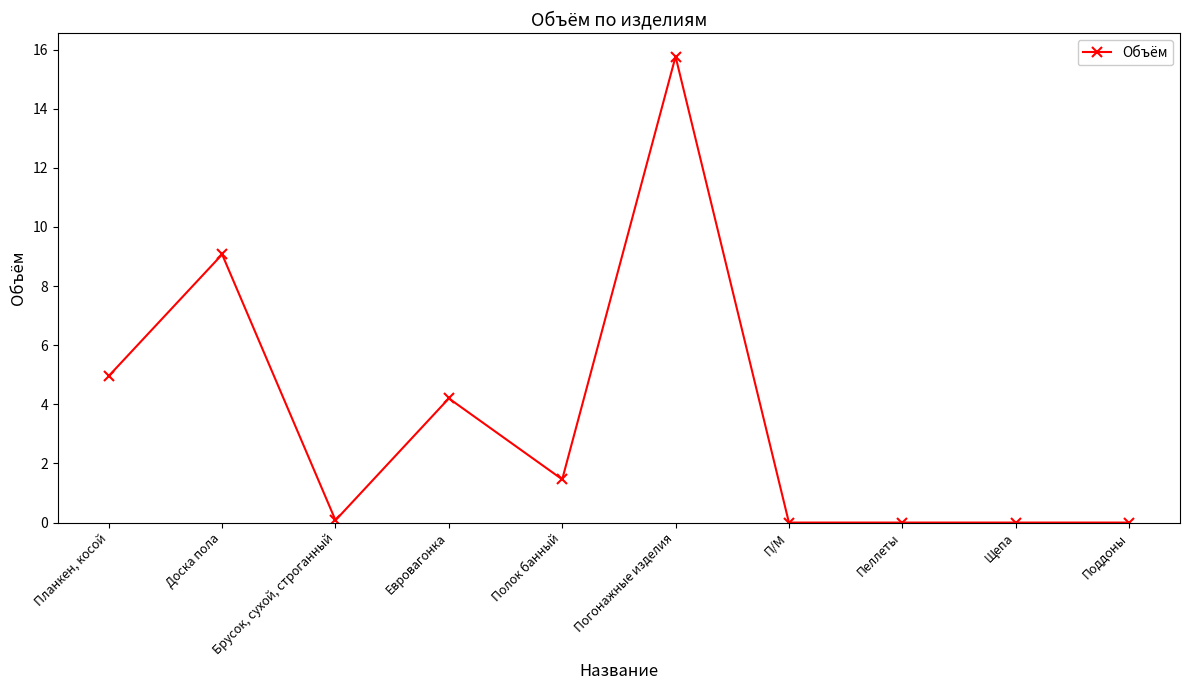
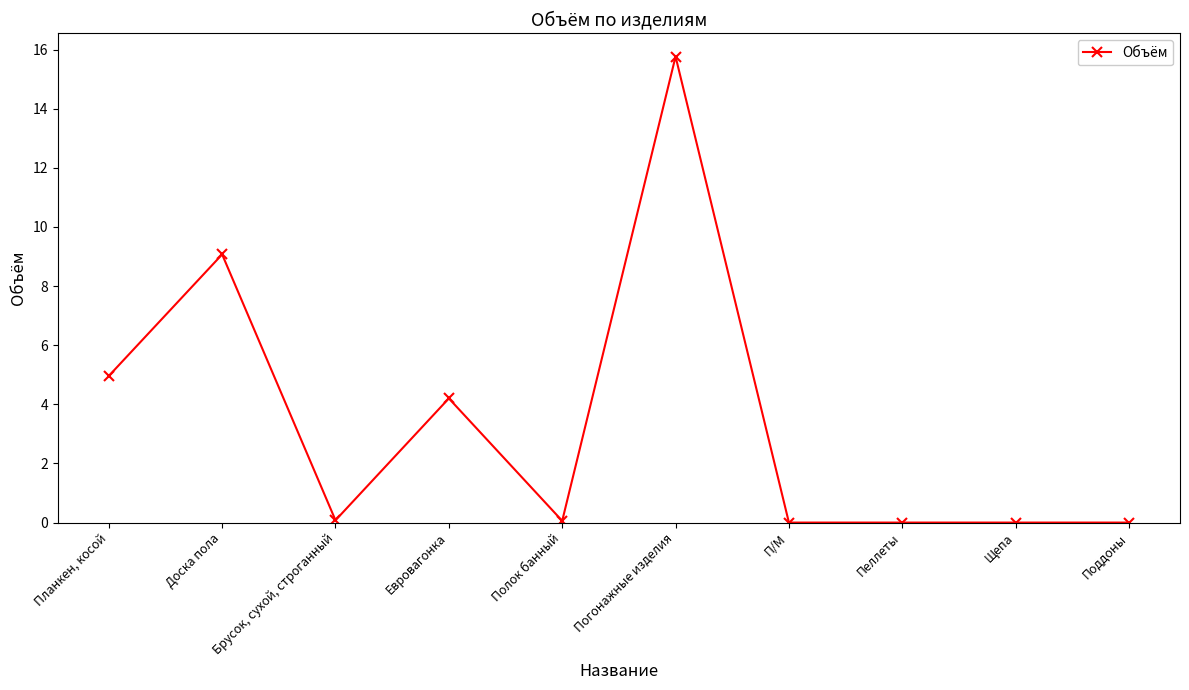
  {
    "Планкен, косой": 5.0,
    "Доска пола": 9.1,
    "Брусок, сухой, строганный": 0.1,
    "Евровагонка": 4.2,
-   "Полок банный": 1.5,
+   "Полок банный": 0.1,
    "Погонажные изделия": 15.8,
    "П/М": 0.0,
    "Пеллеты": 0.0,
    "Щепа": 0.0,
    "Поддоны": 0.0
  }
